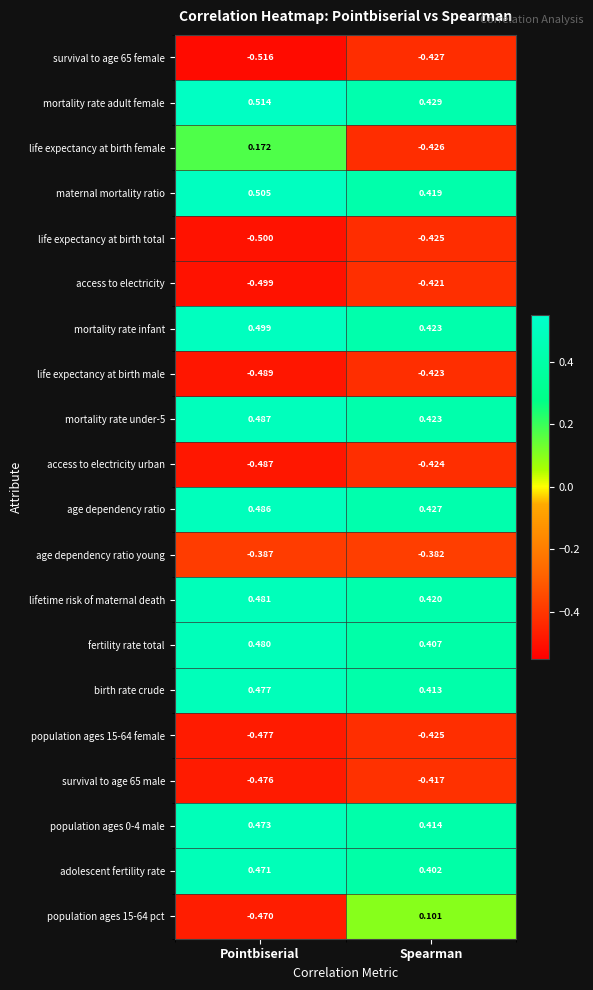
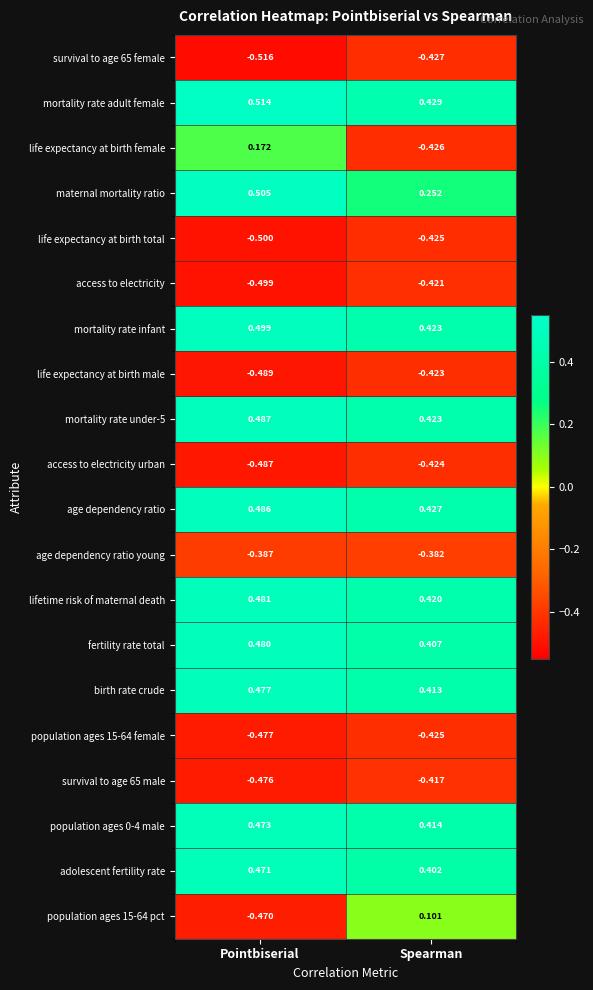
  {
    "survival to age 65 female": {
      "Pointbiserial": -0.516,
      "Spearman": -0.427
    },
    "mortality rate adult female": {
      "Pointbiserial": 0.514,
      "Spearman": 0.429
    },
    "life expectancy at birth female": {
      "Pointbiserial": 0.172,
      "Spearman": -0.426
    },
    "maternal mortality ratio": {
      "Pointbiserial": 0.505,
-     "Spearman": 0.419
+     "Spearman": 0.252
    },
    "life expectancy at birth total": {
      "Pointbiserial": -0.500,
      "Spearman": -0.425
    },
    "access to electricity": {
      "Pointbiserial": -0.499,
      "Spearman": -0.421
    },
    "mortality rate infant": {
      "Pointbiserial": 0.499,
      "Spearman": 0.423
    },
    "life expectancy at birth male": {
      "Pointbiserial": -0.489,
      "Spearman": -0.423
    },
    "mortality rate under-5": {
      "Pointbiserial": 0.487,
      "Spearman": 0.423
    },
    "access to electricity urban": {
      "Pointbiserial": -0.487,
      "Spearman": -0.424
    },
    "age dependency ratio": {
      "Pointbiserial": 0.486,
      "Spearman": 0.427
    },
    "age dependency ratio young": {
      "Pointbiserial": -0.387,
      "Spearman": -0.382
    },
    "lifetime risk of maternal death": {
      "Pointbiserial": 0.481,
      "Spearman": 0.420
    },
    "fertility rate total": {
      "Pointbiserial": 0.480,
      "Spearman": 0.407
    },
    "birth rate crude": {
      "Pointbiserial": 0.477,
      "Spearman": 0.413
    },
    "population ages 15-64 female": {
      "Pointbiserial": -0.477,
      "Spearman": -0.425
    },
    "survival to age 65 male": {
      "Pointbiserial": -0.476,
      "Spearman": -0.417
    },
    "population ages 0-4 male": {
      "Pointbiserial": 0.473,
      "Spearman": 0.414
    },
    "adolescent fertility rate": {
      "Pointbiserial": 0.471,
      "Spearman": 0.402
    },
    "population ages 15-64 pct": {
      "Pointbiserial": -0.470,
      "Spearman": 0.101
    }
  }
